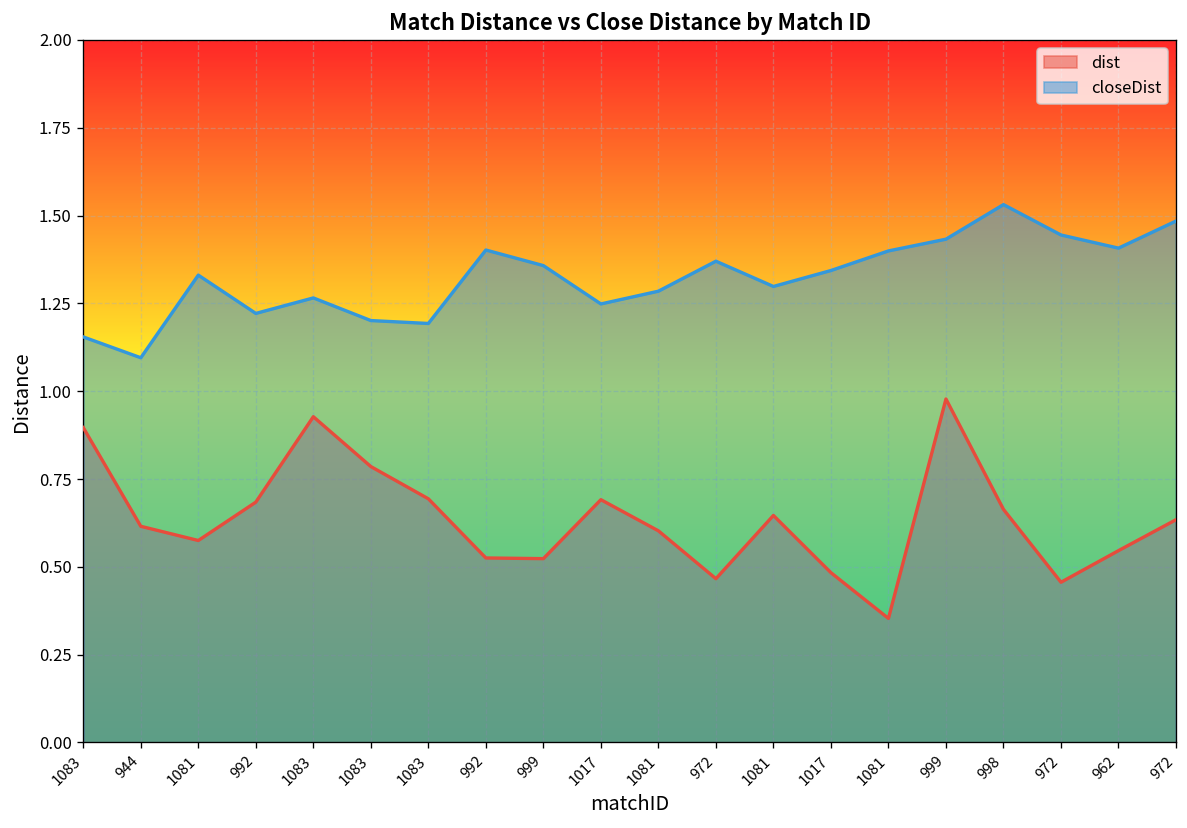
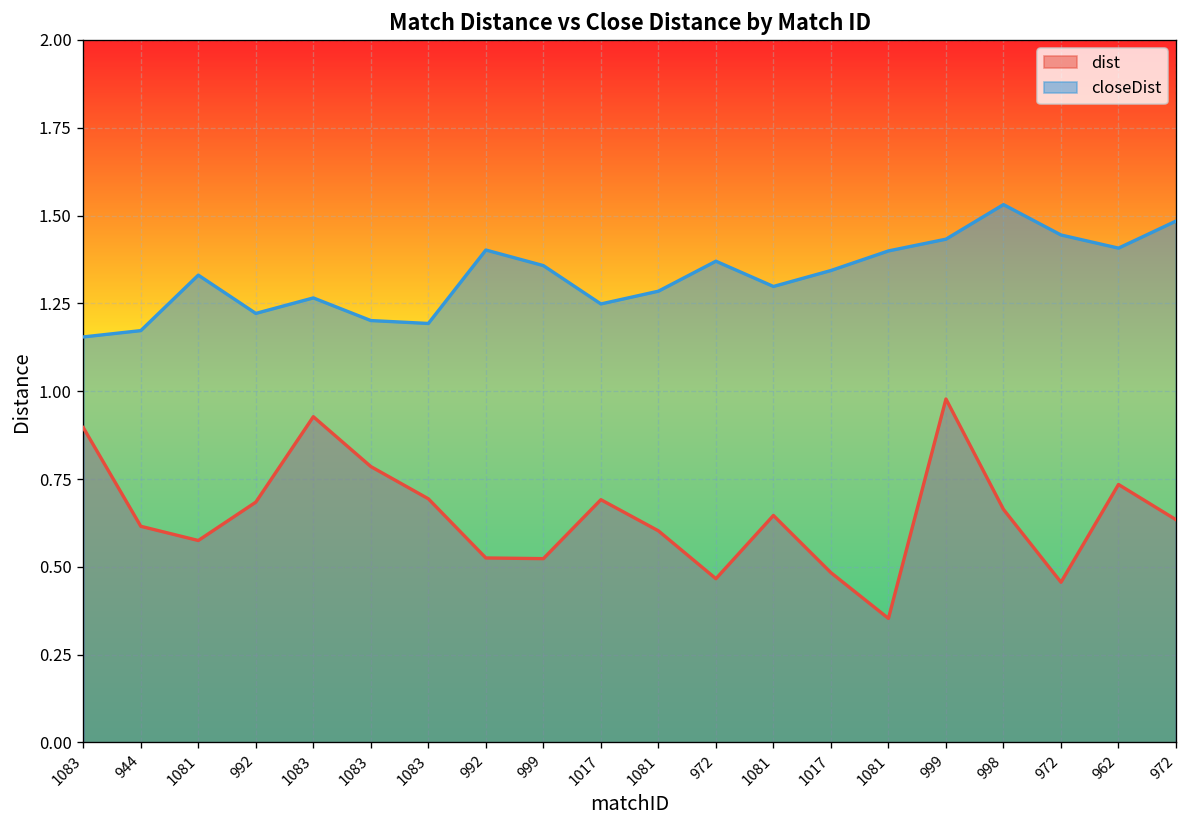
  {
    "dist": {
      "944": 0.62,
      "998": 0.66,
-     "962": 0.55
+     "962": 0.73
    },
    "closeDist": {
-     "944": 1.10,
+     "944": 1.17,
      "998": 1.53,
      "962": 1.41
    }
  }
